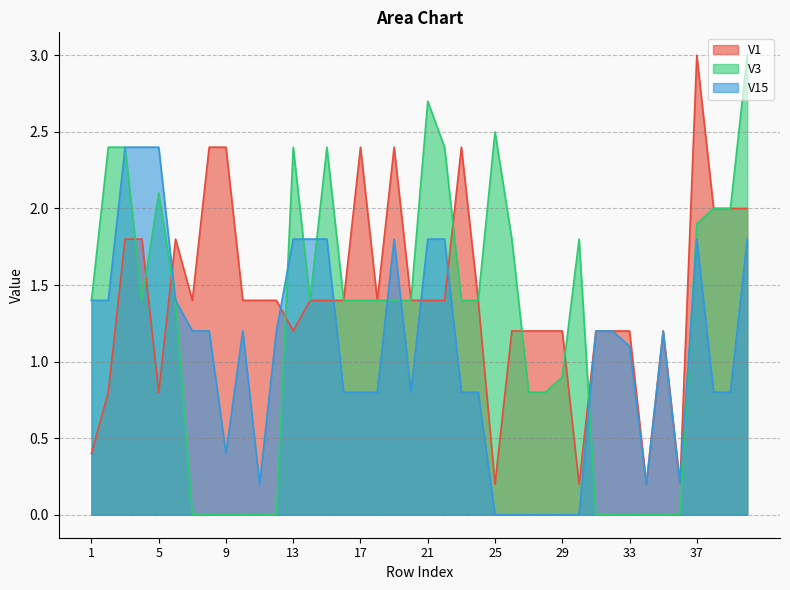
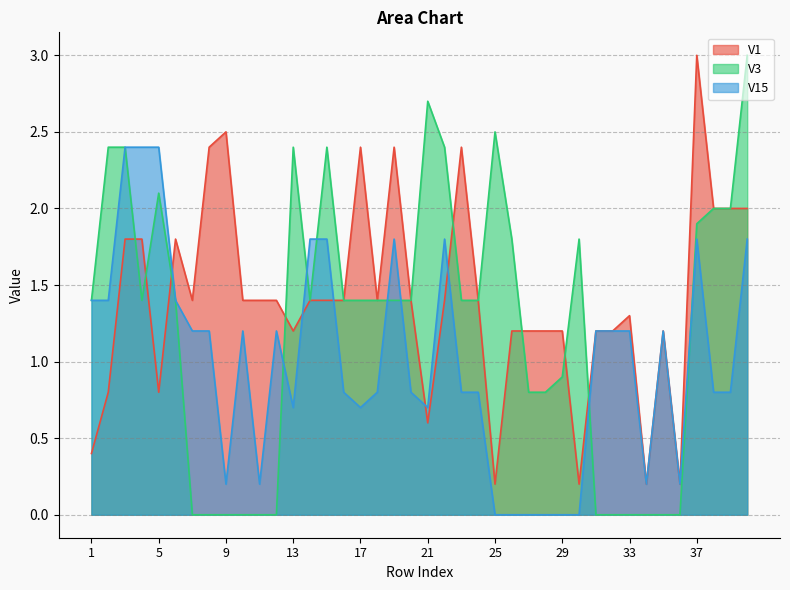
  {
    "V1": {
      "1": 0.4,
      "5": 0.8,
-     "9": 2.4,
+     "9": 2.5,
      "13": 1.2,
      "17": 2.4,
-     "21": 1.4,
+     "21": 0.6,
      "25": 0.2,
      "29": 1.2,
-     "33": 1.2,
+     "33": 1.3,
      "37": 3.0
    },
    "V3": {
      "5": 2.1,
      "9": 0.0,
      "13": 2.4,
      "17": 1.4,
      "21": 2.7,
      "25": 2.5,
      "29": 0.9,
      "33": 0.0,
      "37": 1.9
    },
    "V15": {
      "5": 2.4,
-     "9": 0.4,
-     "13": 1.8,
-     "17": 0.8,
-     "21": 1.8,
+     "9": 0.2,
+     "13": 0.7,
+     "17": 0.7,
+     "21": 0.7,
      "25": 0.0,
      "29": 0.0,
-     "33": 1.1,
+     "33": 1.2,
      "37": 1.8
    }
  }
